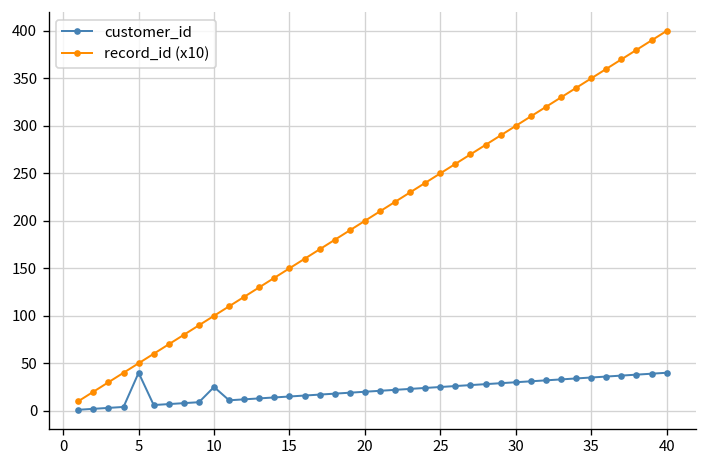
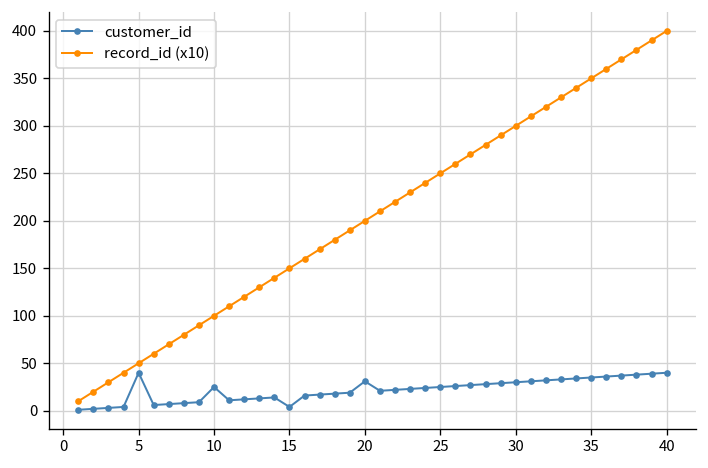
  {
    "customer_id": {
      "5": 40,
      "10": 30,
-     "15": 20,
-     "20": 20,
+     "15": 0,
+     "20": 30,
      "25": 30,
      "30": 30,
      "35": 40,
      "40": 40
    },
    "record_id (x10)": {
      "5": 50,
      "10": 100,
      "15": 150,
      "20": 200,
      "25": 250,
      "30": 300,
      "35": 350,
      "40": 400
    }
  }
